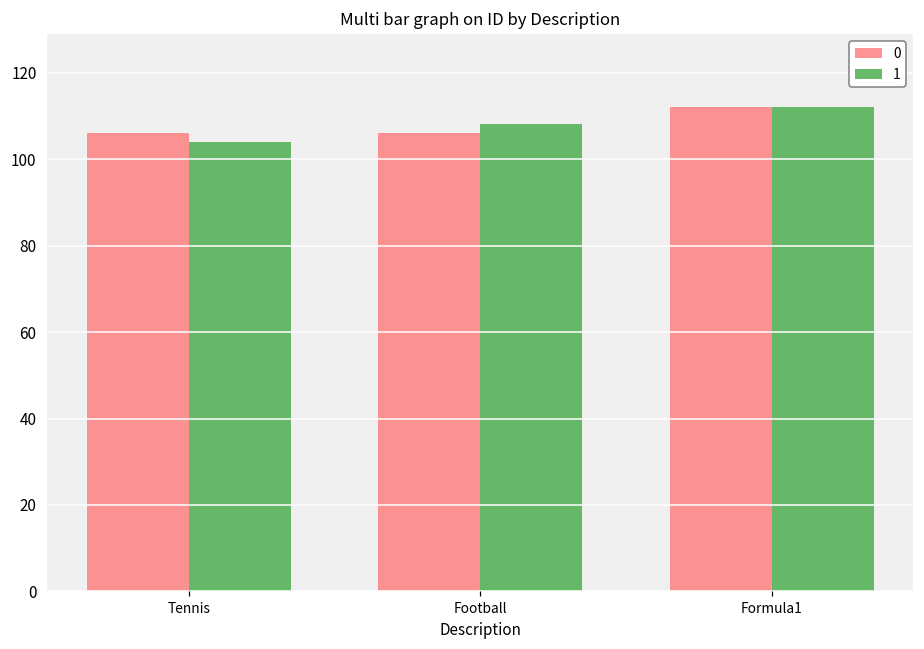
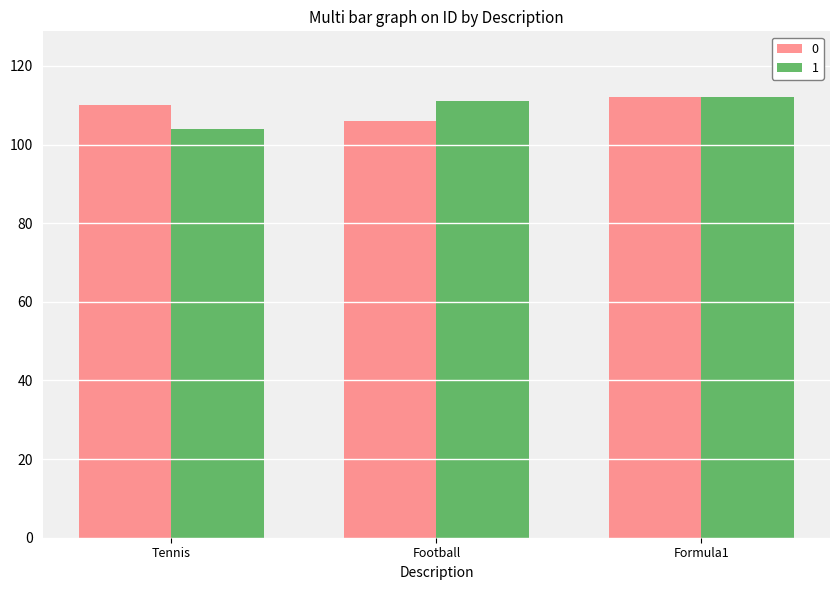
  {
    "0": {
-     "Tennis": 106,
+     "Tennis": 110,
      "Football": 106,
      "Formula1": 112
    },
    "1": {
      "Tennis": 104,
-     "Football": 108,
+     "Football": 111,
      "Formula1": 112
    }
  }
